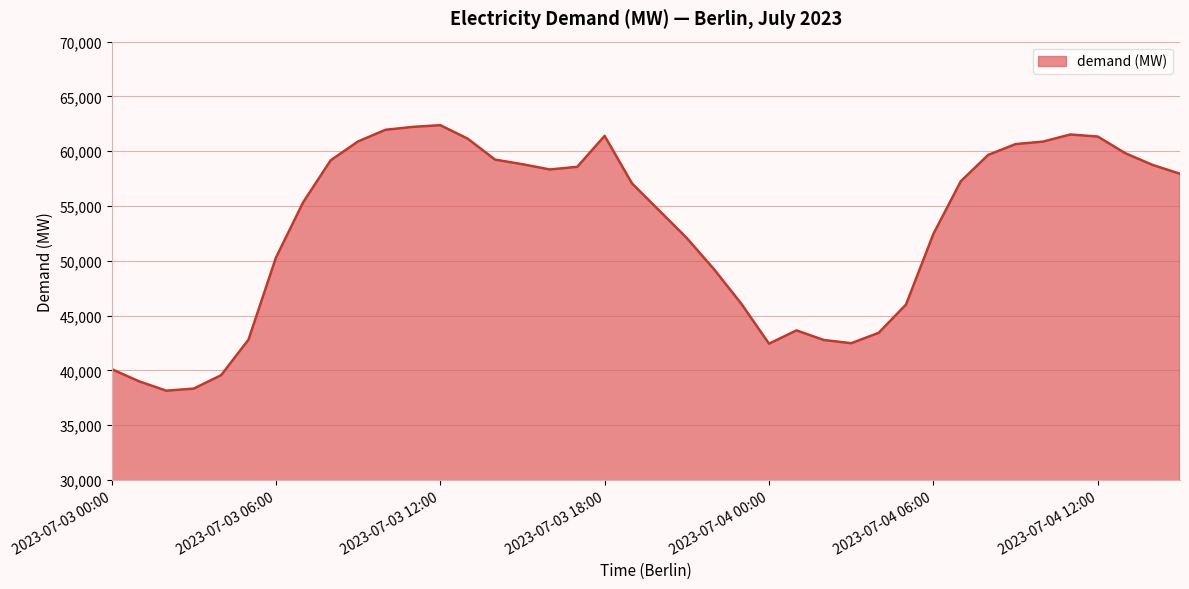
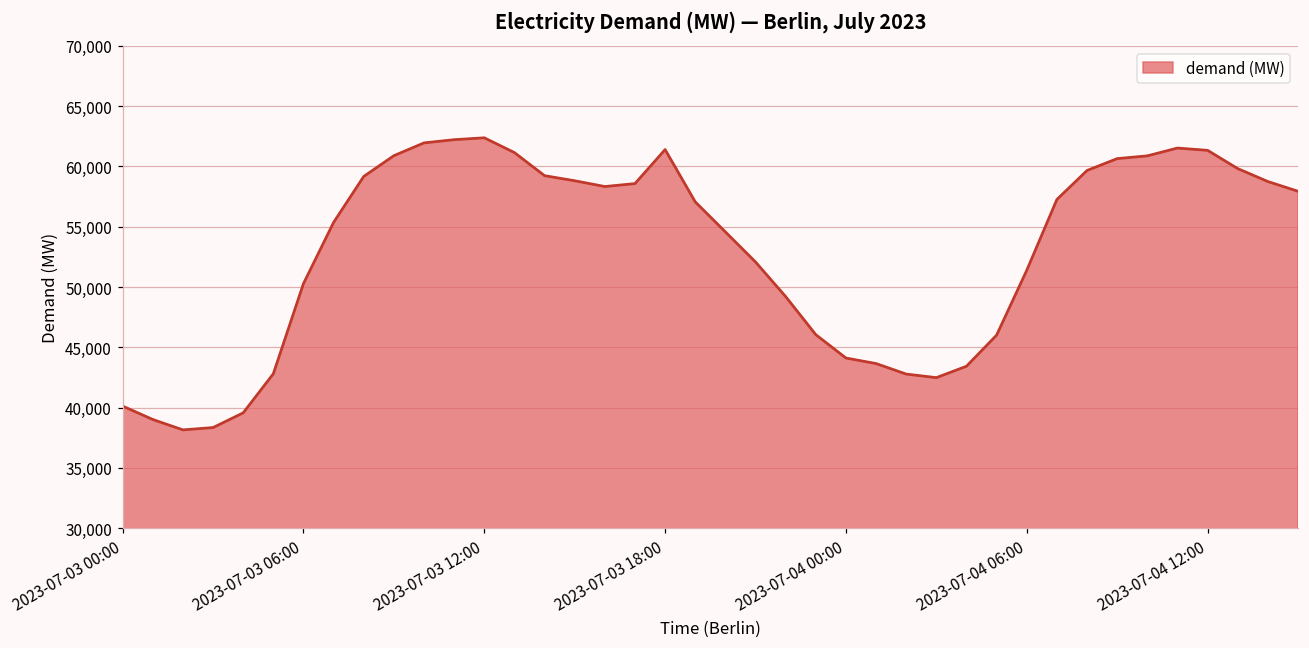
  {
    "2023-07-03 00:00": "40,100",
    "2023-07-03 06:00": "50,300",
    "2023-07-03 12:00": "62,400",
    "2023-07-03 18:00": "61,400",
-   "2023-07-04 00:00": "42,400",
-   "2023-07-04 06:00": "52,500",
+   "2023-07-04 00:00": "44,100",
+   "2023-07-04 06:00": "51,400",
    "2023-07-04 12:00": "61,300"
  }
